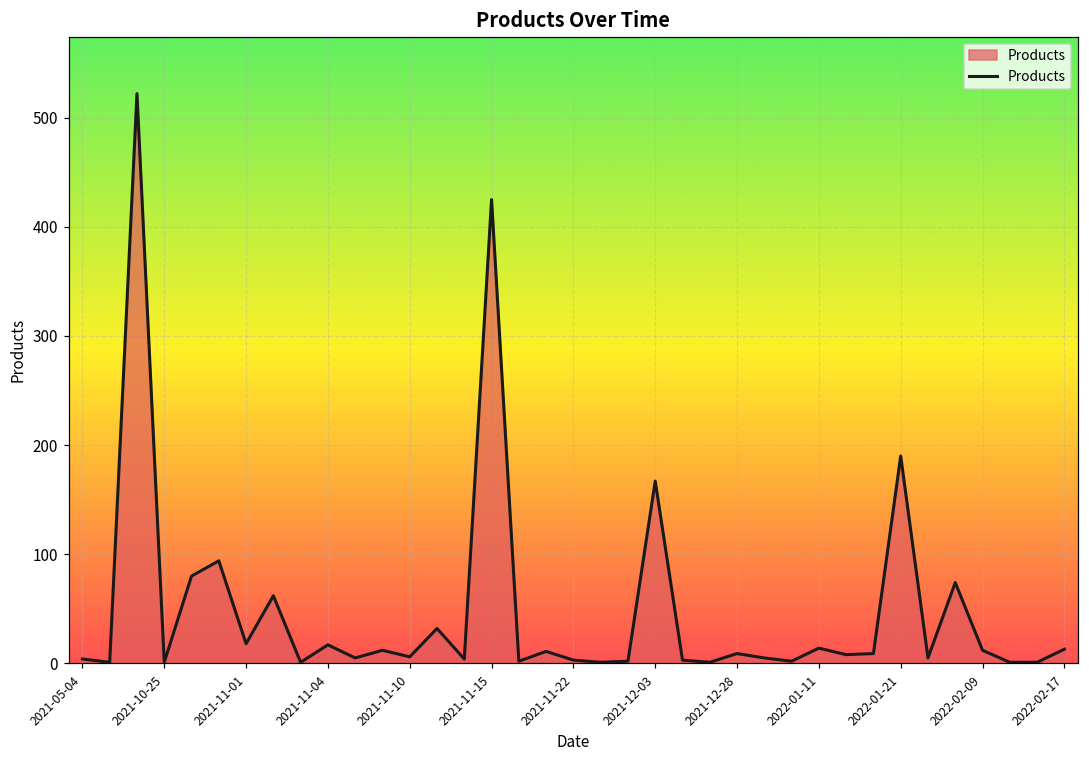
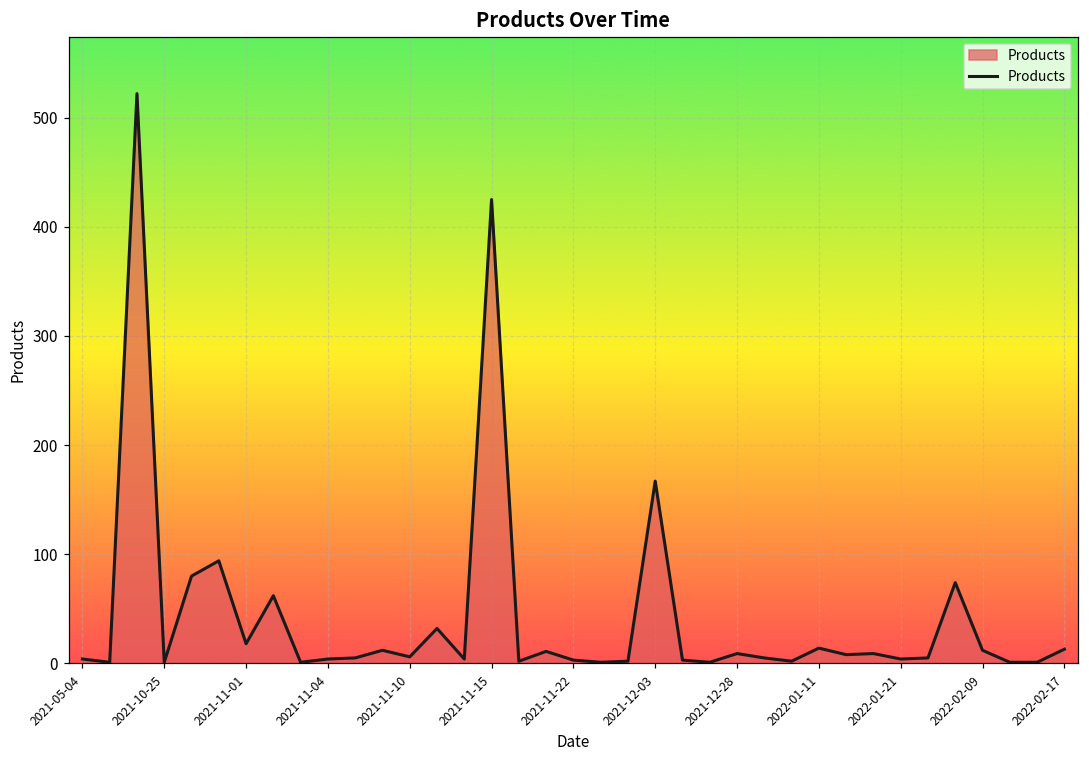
  {
    "2021-05-04": 0,
    "2021-10-25": 0,
    "2021-11-01": 20,
-   "2021-11-04": 20,
+   "2021-11-04": 0,
    "2021-11-10": 10,
    "2021-11-15": 430,
    "2021-11-22": 0,
    "2021-12-03": 170,
    "2021-12-28": 10,
    "2022-01-11": 10,
-   "2022-01-21": 190,
+   "2022-01-21": 0,
    "2022-02-09": 10,
    "2022-02-17": 10
  }
